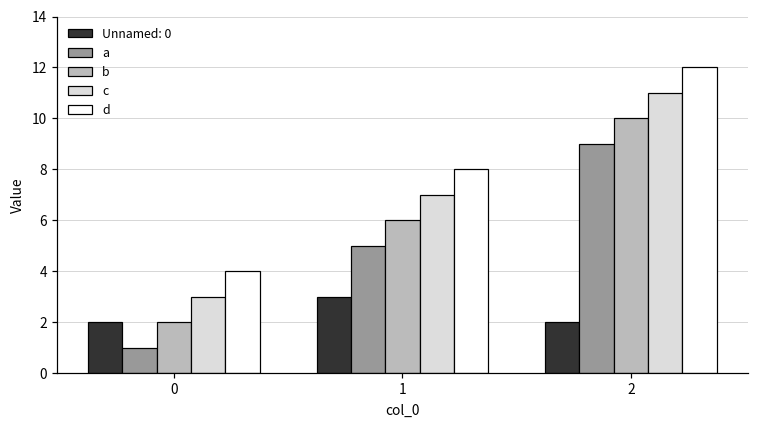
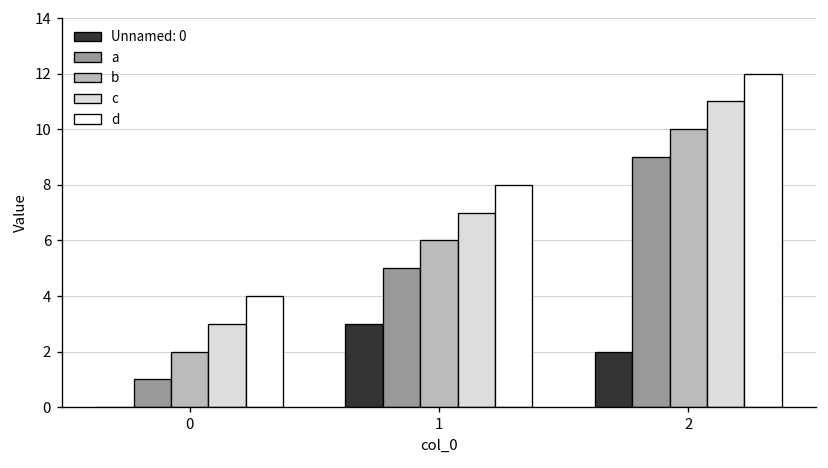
  {
    "Unnamed: 0": {
-     "0": 2,
+     "0": 0,
      "1": 3,
      "2": 2
    }
  }
